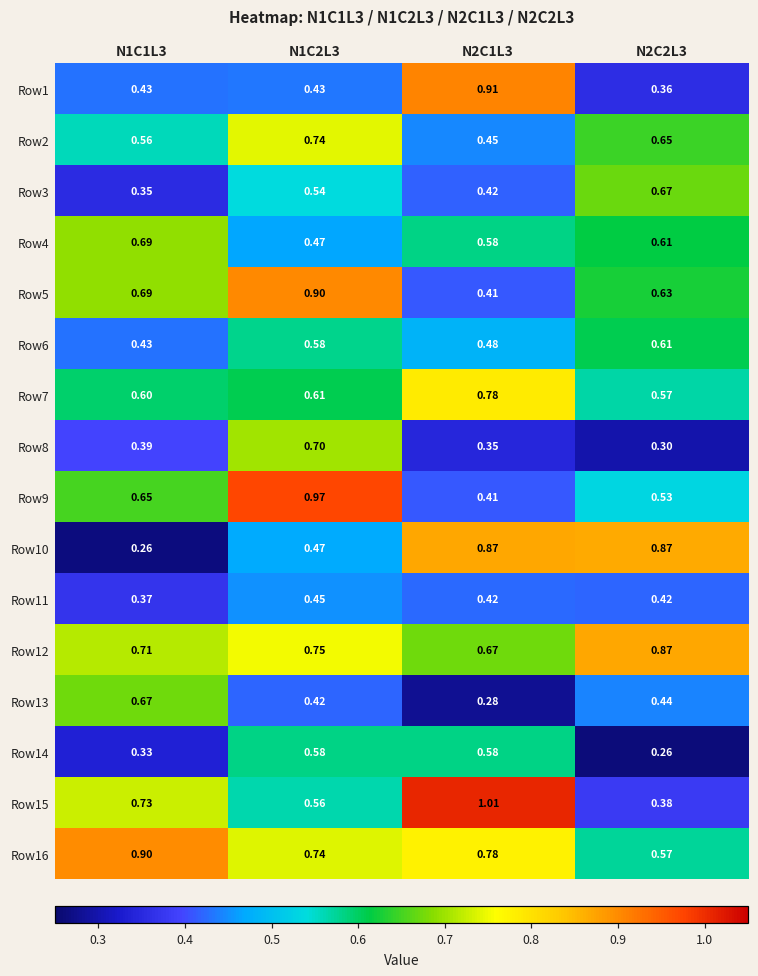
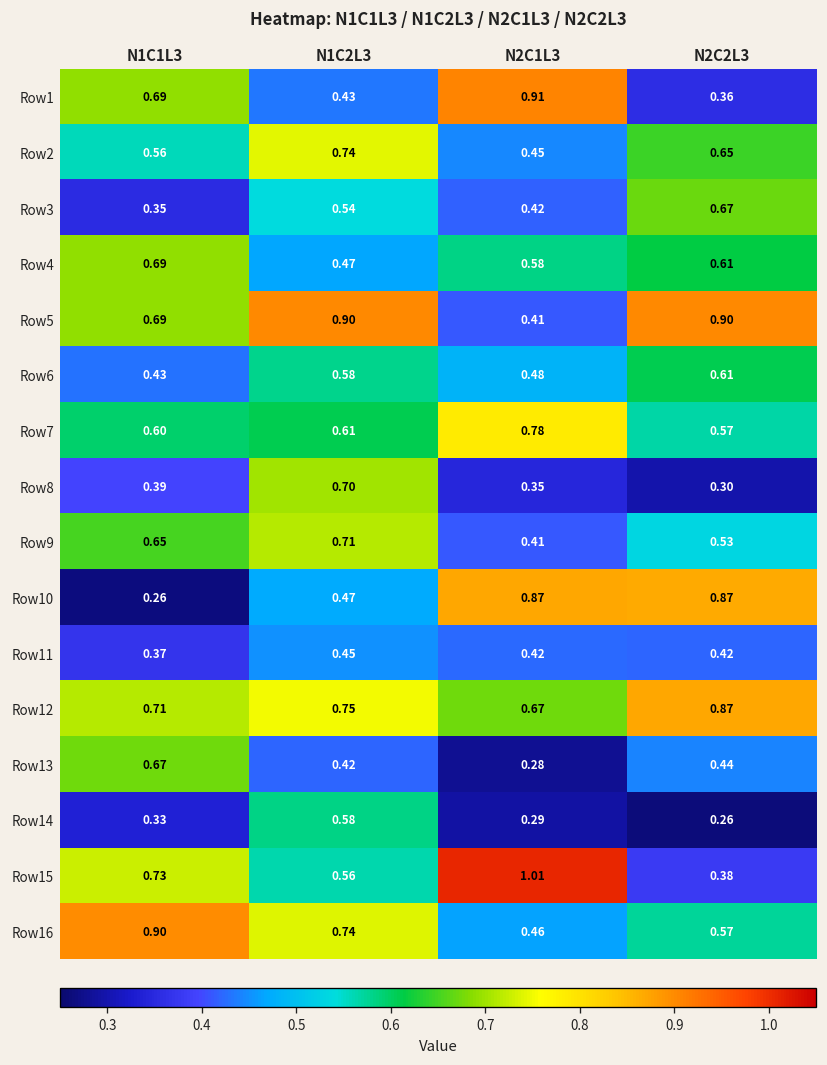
  {
    "Row1": {
-     "N1C1L3": 0.43,
+     "N1C1L3": 0.69,
      "N1C2L3": 0.43,
      "N2C1L3": 0.91,
      "N2C2L3": 0.36
    },
    "Row2": {
      "N1C1L3": 0.56,
      "N1C2L3": 0.74,
      "N2C1L3": 0.45,
      "N2C2L3": 0.65
    },
    "Row3": {
      "N1C1L3": 0.35,
      "N1C2L3": 0.54,
      "N2C1L3": 0.42,
      "N2C2L3": 0.67
    },
    "Row4": {
      "N1C1L3": 0.69,
      "N1C2L3": 0.47,
      "N2C1L3": 0.58,
      "N2C2L3": 0.61
    },
    "Row5": {
      "N1C1L3": 0.69,
      "N1C2L3": 0.90,
      "N2C1L3": 0.41,
-     "N2C2L3": 0.63
+     "N2C2L3": 0.90
    },
    "Row6": {
      "N1C1L3": 0.43,
      "N1C2L3": 0.58,
      "N2C1L3": 0.48,
      "N2C2L3": 0.61
    },
    "Row7": {
      "N1C1L3": 0.60,
      "N1C2L3": 0.61,
      "N2C1L3": 0.78,
      "N2C2L3": 0.57
    },
    "Row8": {
      "N1C1L3": 0.39,
      "N1C2L3": 0.70,
      "N2C1L3": 0.35,
      "N2C2L3": 0.30
    },
    "Row9": {
      "N1C1L3": 0.65,
-     "N1C2L3": 0.97,
+     "N1C2L3": 0.71,
      "N2C1L3": 0.41,
      "N2C2L3": 0.53
    },
    "Row10": {
      "N1C1L3": 0.26,
      "N1C2L3": 0.47,
      "N2C1L3": 0.87,
      "N2C2L3": 0.87
    },
    "Row11": {
      "N1C1L3": 0.37,
      "N1C2L3": 0.45,
      "N2C1L3": 0.42,
      "N2C2L3": 0.42
    },
    "Row12": {
      "N1C1L3": 0.71,
      "N1C2L3": 0.75,
      "N2C1L3": 0.67,
      "N2C2L3": 0.87
    },
    "Row13": {
      "N1C1L3": 0.67,
      "N1C2L3": 0.42,
      "N2C1L3": 0.28,
      "N2C2L3": 0.44
    },
    "Row14": {
      "N1C1L3": 0.33,
      "N1C2L3": 0.58,
-     "N2C1L3": 0.58,
+     "N2C1L3": 0.29,
      "N2C2L3": 0.26
    },
    "Row15": {
      "N1C1L3": 0.73,
      "N1C2L3": 0.56,
      "N2C1L3": 1.01,
      "N2C2L3": 0.38
    },
    "Row16": {
      "N1C1L3": 0.90,
      "N1C2L3": 0.74,
-     "N2C1L3": 0.78,
+     "N2C1L3": 0.46,
      "N2C2L3": 0.57
    }
  }
